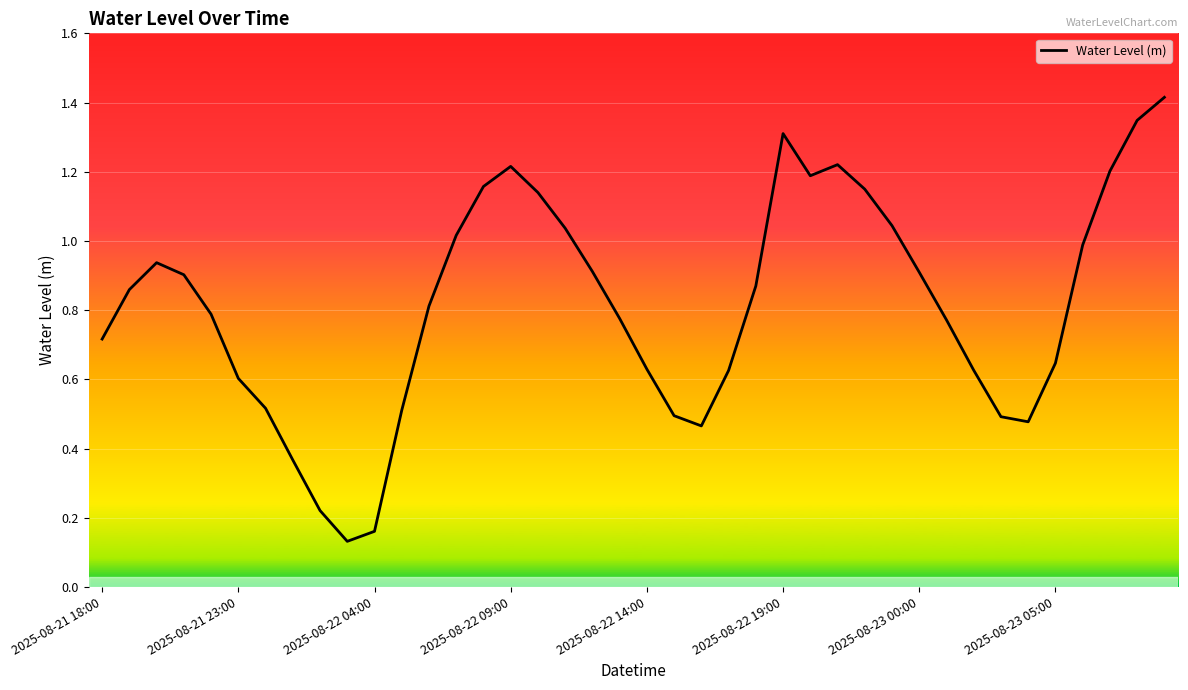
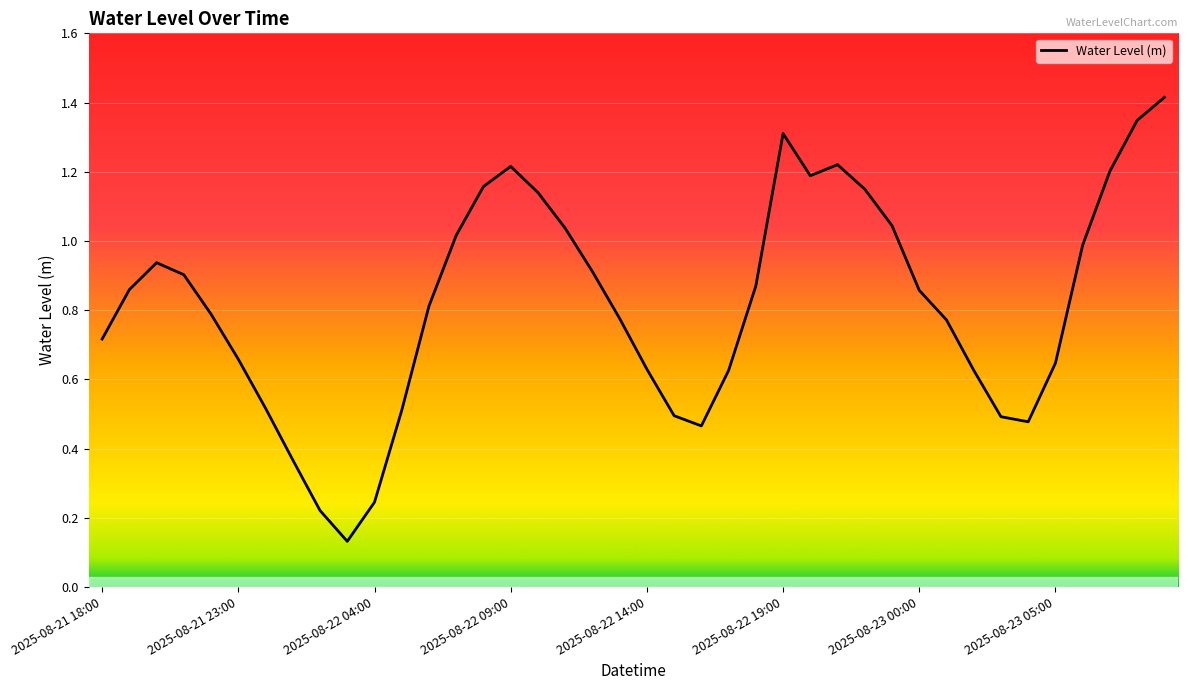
  {
    "2025-08-21 18:00": 0.72,
-   "2025-08-21 23:00": 0.60,
-   "2025-08-22 04:00": 0.16,
+   "2025-08-21 23:00": 0.66,
+   "2025-08-22 04:00": 0.25,
    "2025-08-22 09:00": 1.22,
    "2025-08-22 14:00": 0.63,
    "2025-08-22 19:00": 1.31,
-   "2025-08-23 00:00": 0.91,
+   "2025-08-23 00:00": 0.86,
    "2025-08-23 05:00": 0.65
  }
